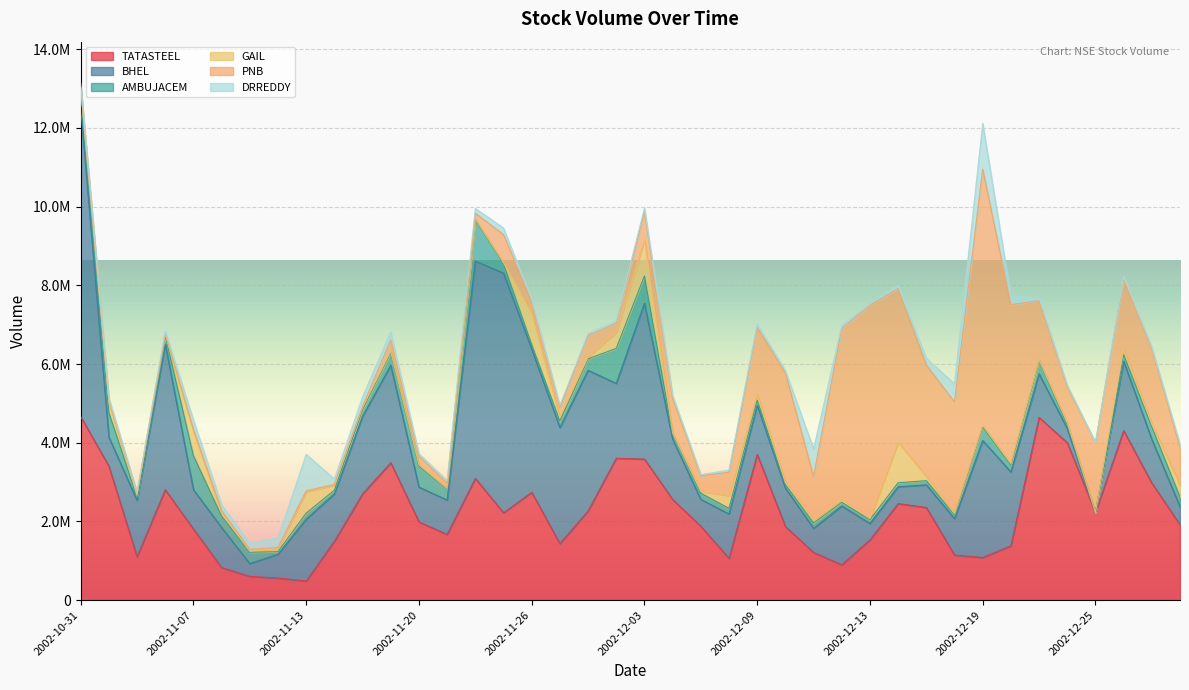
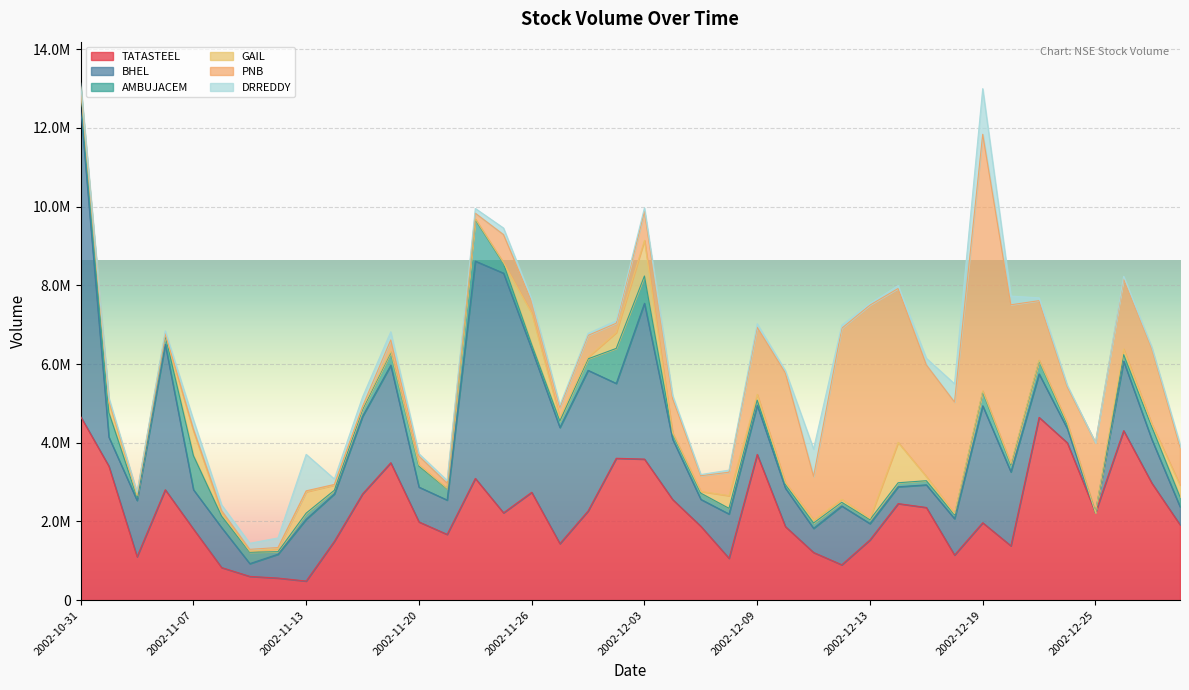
  {
    "TATASTEEL": {
      "2002-10-31": 4700000,
      "2002-11-07": 1800000,
      "2002-11-13": 500000,
      "2002-11-20": 2000000,
      "2002-11-26": 2700000,
      "2002-12-03": 3600000,
      "2002-12-09": 3700000,
      "2002-12-13": 1500000,
-     "2002-12-19": 1100000
+     "2002-12-19": 2000000
    },
    "DRREDDY": {
      "2002-10-31": 100000,
      "2002-11-07": 200000,
      "2002-11-13": 900000,
      "2002-12-03": 100000,
      "2002-12-09": 100000,
      "2002-12-19": 1200000
    }
  }
